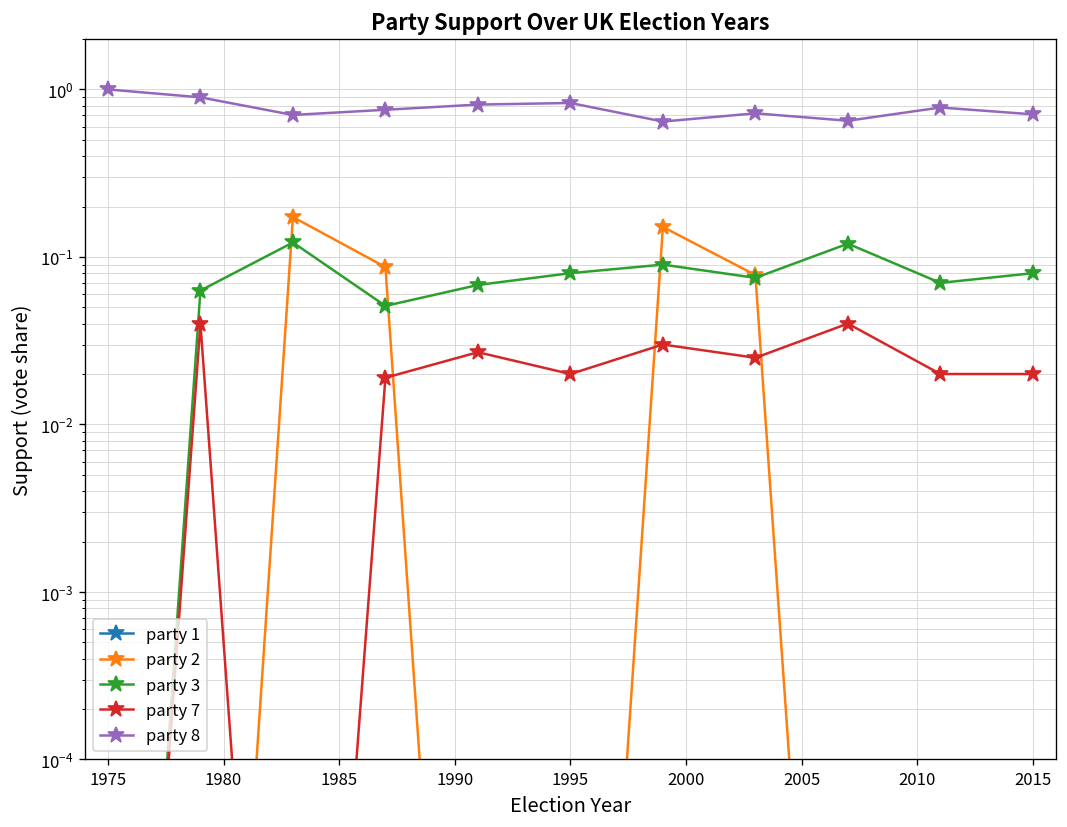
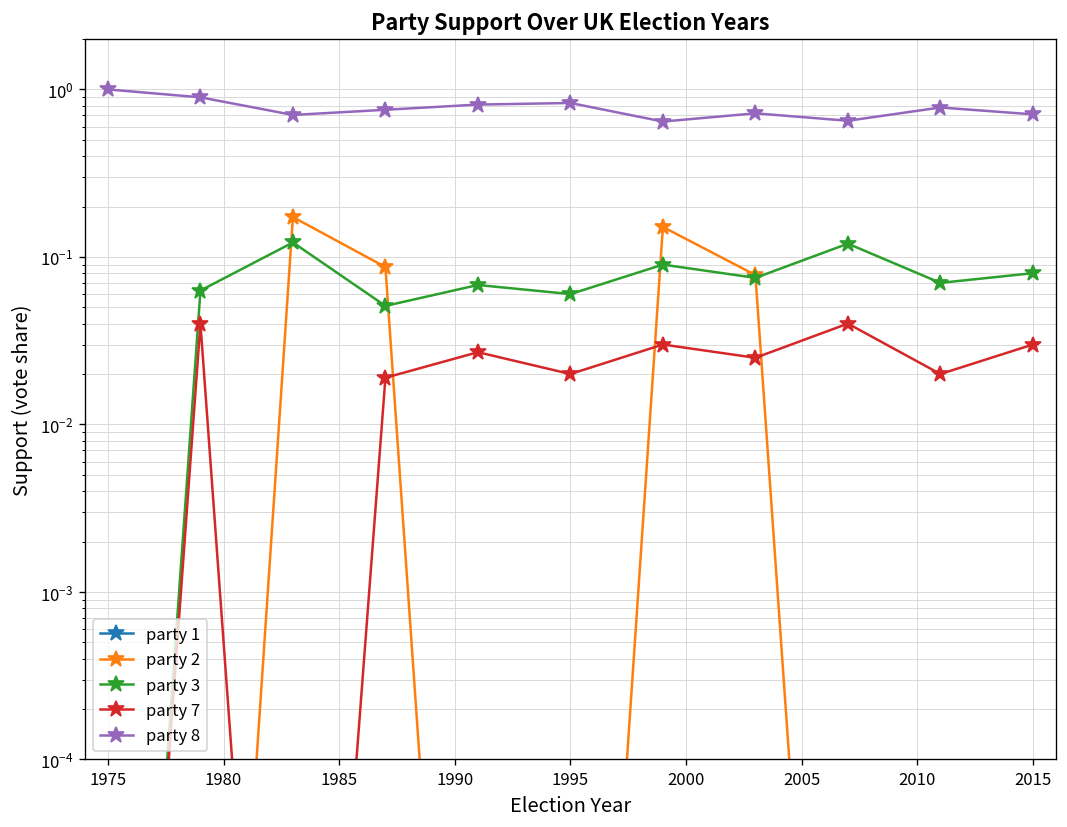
  {
    "party 3": {
-     "1995": 0.08,
+     "1995": 0.060,
      "2015": 0.08
    },
    "party 7": {
      "1995": 0.020,
-     "2015": 0.020
+     "2015": 0.030
    },
    "party 8": {
      "1975": 1.0,
      "1995": 0.8,
      "2015": 0.7
    }
  }
